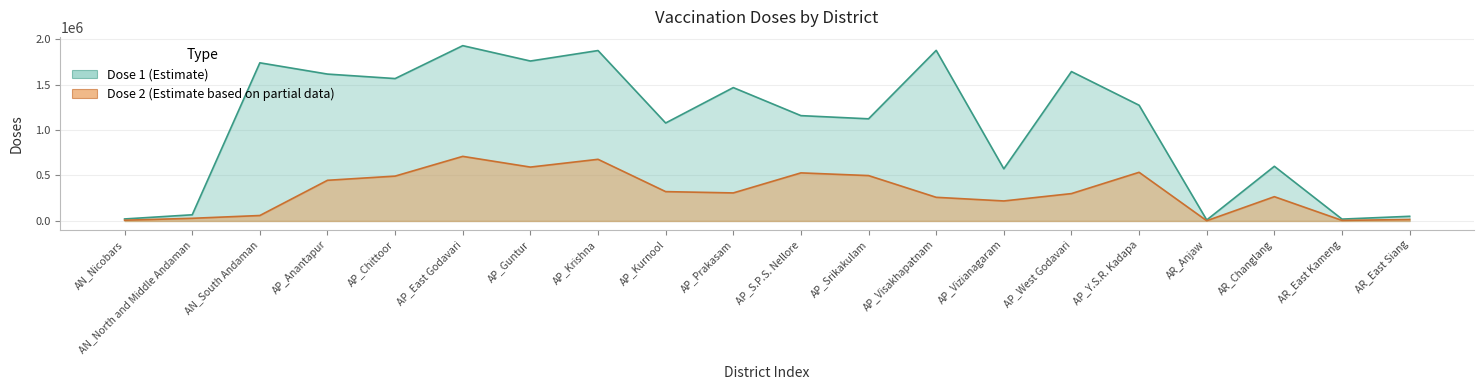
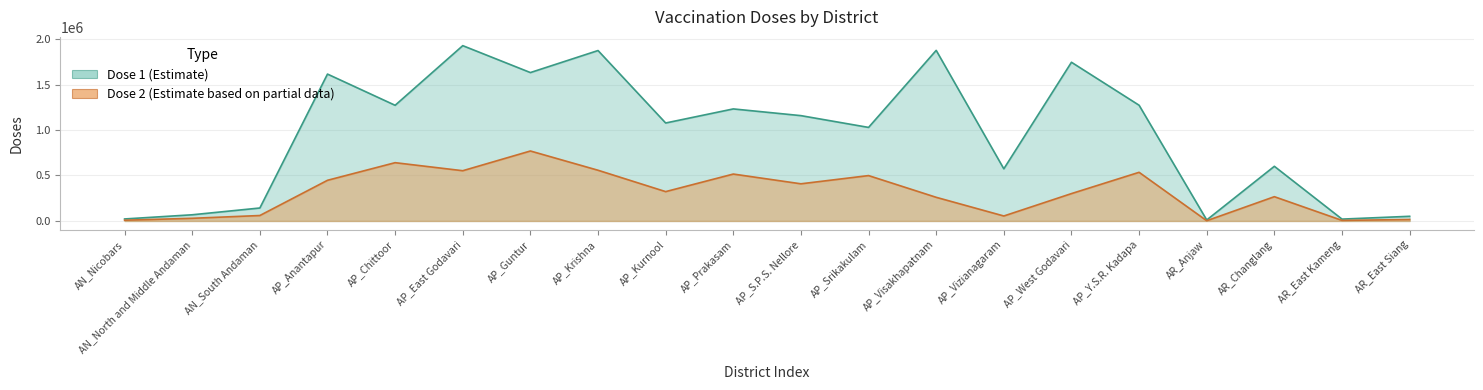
  {
    "Dose 1 (Estimate)": {
      "AN_North and Middle Andaman": 100000,
-     "AN_South Andaman": 1700000,
+     "AN_South Andaman": 100000,
      "AP_Anantapur": 1600000,
-     "AP_Chittoor": 1600000,
+     "AP_Chittoor": 1300000,
      "AP_East Godavari": 1900000,
-     "AP_Guntur": 1800000,
+     "AP_Guntur": 1600000,
      "AP_Krishna": 1900000,
      "AP_Kurnool": 1100000,
-     "AP_Prakasam": 1500000,
+     "AP_Prakasam": 1200000,
      "AP_S.P.S. Nellore": 1200000,
-     "AP_Srikakulam": 1100000,
+     "AP_Srikakulam": 1000000,
      "AP_Visakhapatnam": 1900000,
      "AP_Vizianagaram": 600000,
-     "AP_West Godavari": 1600000,
+     "AP_West Godavari": 1700000,
      "AP_Y.S.R. Kadapa": 1300000,
      "AR_Changlang": 600000,
      "AR_East Siang": 100000
    },
    "Dose 2 (Estimate based on partial data)": {
      "AN_North and Middle Andaman": 0,
      "AN_South Andaman": 100000,
      "AP_Anantapur": 400000,
-     "AP_Chittoor": 500000,
-     "AP_East Godavari": 700000,
-     "AP_Guntur": 600000,
-     "AP_Krishna": 700000,
+     "AP_Chittoor": 600000,
+     "AP_East Godavari": 600000,
+     "AP_Guntur": 800000,
+     "AP_Krishna": 600000,
      "AP_Kurnool": 300000,
-     "AP_Prakasam": 300000,
-     "AP_S.P.S. Nellore": 500000,
+     "AP_Prakasam": 500000,
+     "AP_S.P.S. Nellore": 400000,
      "AP_Srikakulam": 500000,
      "AP_Visakhapatnam": 300000,
-     "AP_Vizianagaram": 200000,
+     "AP_Vizianagaram": 100000,
      "AP_West Godavari": 300000,
      "AP_Y.S.R. Kadapa": 500000,
      "AR_Changlang": 300000,
      "AR_East Siang": 0
    }
  }
